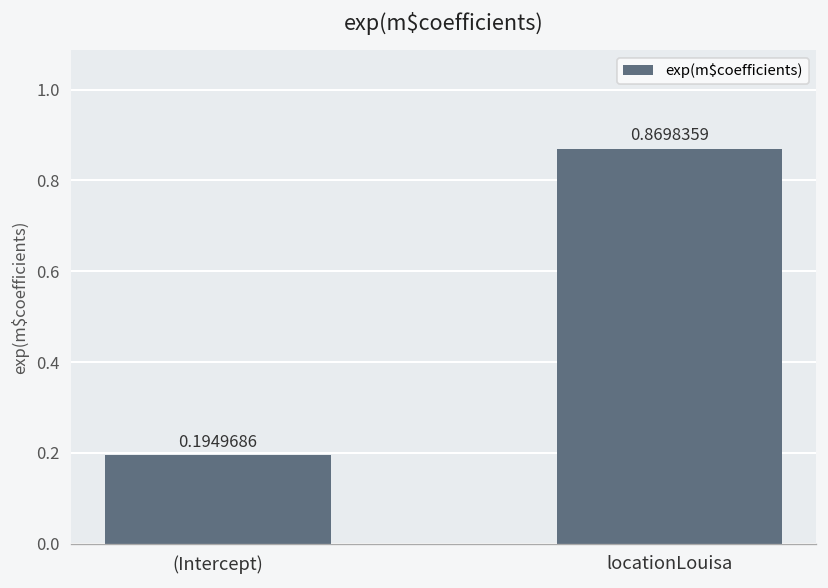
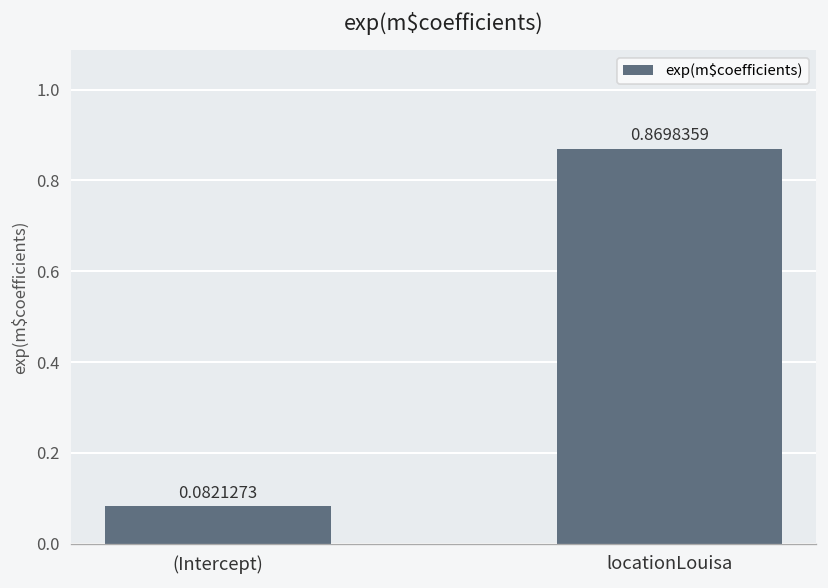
  {
-   "(Intercept)": 0.1949686,
+   "(Intercept)": 0.0821273,
    "locationLouisa": 0.8698359
  }
